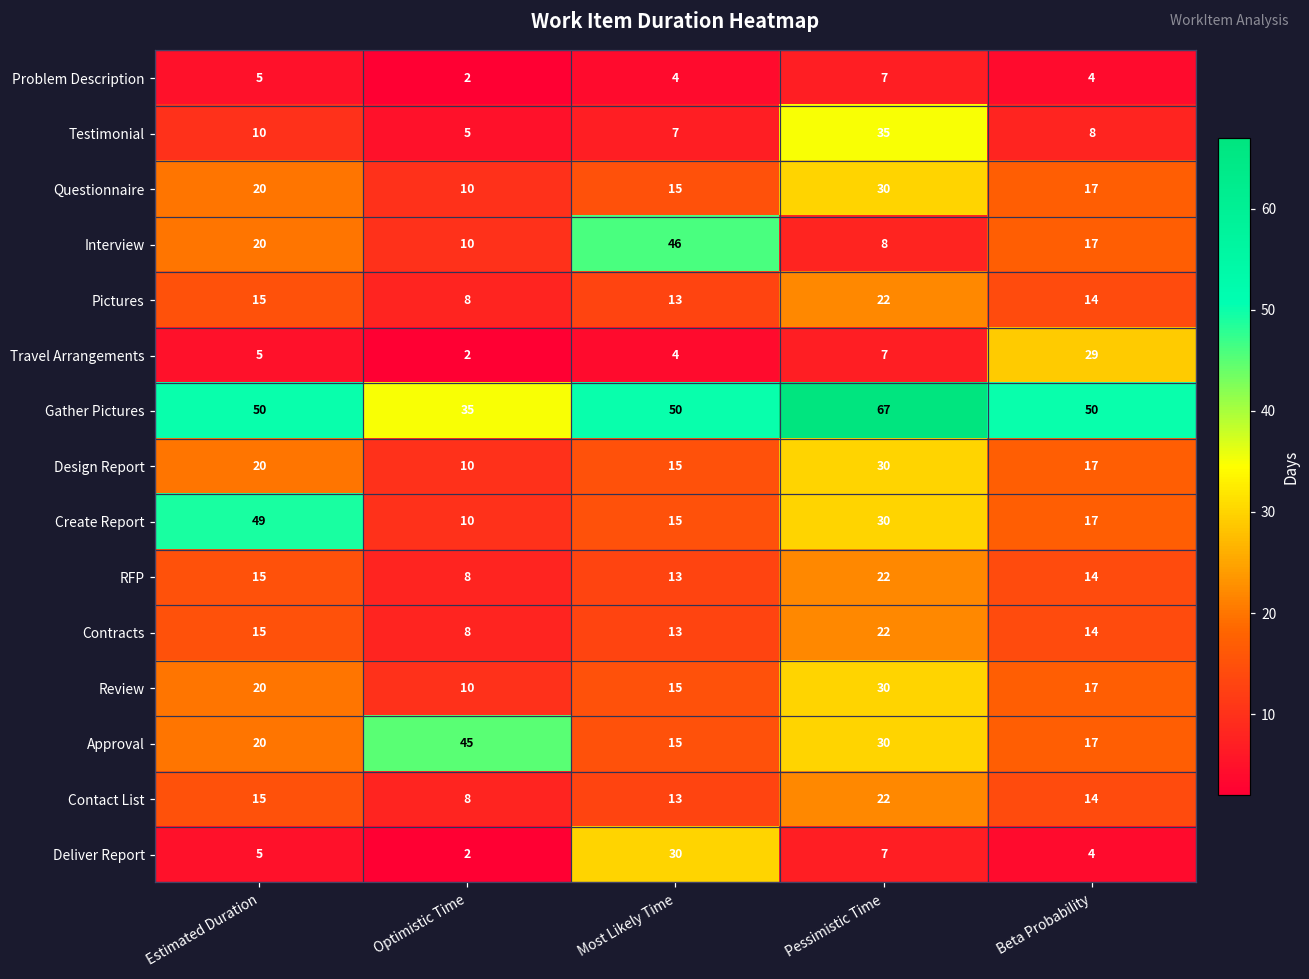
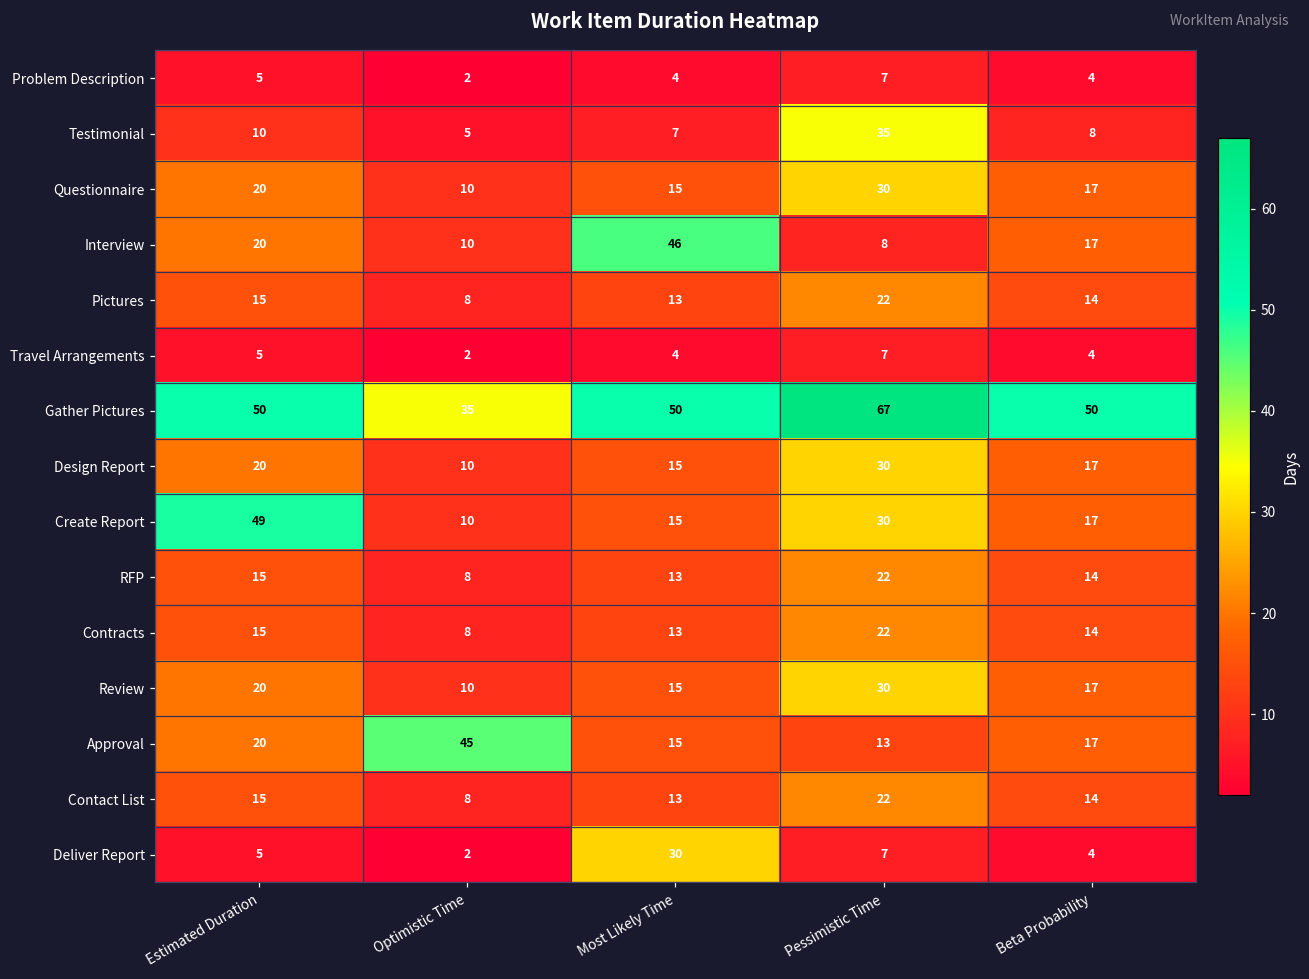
  {
    "Problem Description": {
      "Estimated Duration": 5,
      "Optimistic Time": 2,
      "Most Likely Time": 4,
      "Pessimistic Time": 7,
      "Beta Probability": 4
    },
    "Testimonial": {
      "Estimated Duration": 10,
      "Optimistic Time": 5,
      "Most Likely Time": 7,
      "Pessimistic Time": 35,
      "Beta Probability": 8
    },
    "Questionnaire": {
      "Estimated Duration": 20,
      "Optimistic Time": 10,
      "Most Likely Time": 15,
      "Pessimistic Time": 30,
      "Beta Probability": 17
    },
    "Interview": {
      "Estimated Duration": 20,
      "Optimistic Time": 10,
      "Most Likely Time": 46,
      "Pessimistic Time": 8,
      "Beta Probability": 17
    },
    "Pictures": {
      "Estimated Duration": 15,
      "Optimistic Time": 8,
      "Most Likely Time": 13,
      "Pessimistic Time": 22,
      "Beta Probability": 14
    },
    "Travel Arrangements": {
      "Estimated Duration": 5,
      "Optimistic Time": 2,
      "Most Likely Time": 4,
      "Pessimistic Time": 7,
-     "Beta Probability": 29
+     "Beta Probability": 4
    },
    "Gather Pictures": {
      "Estimated Duration": 50,
      "Optimistic Time": 35,
      "Most Likely Time": 50,
      "Pessimistic Time": 67,
      "Beta Probability": 50
    },
    "Design Report": {
      "Estimated Duration": 20,
      "Optimistic Time": 10,
      "Most Likely Time": 15,
      "Pessimistic Time": 30,
      "Beta Probability": 17
    },
    "Create Report": {
      "Estimated Duration": 49,
      "Optimistic Time": 10,
      "Most Likely Time": 15,
      "Pessimistic Time": 30,
      "Beta Probability": 17
    },
    "RFP": {
      "Estimated Duration": 15,
      "Optimistic Time": 8,
      "Most Likely Time": 13,
      "Pessimistic Time": 22,
      "Beta Probability": 14
    },
    "Contracts": {
      "Estimated Duration": 15,
      "Optimistic Time": 8,
      "Most Likely Time": 13,
      "Pessimistic Time": 22,
      "Beta Probability": 14
    },
    "Review": {
      "Estimated Duration": 20,
      "Optimistic Time": 10,
      "Most Likely Time": 15,
      "Pessimistic Time": 30,
      "Beta Probability": 17
    },
    "Approval": {
      "Estimated Duration": 20,
      "Optimistic Time": 45,
      "Most Likely Time": 15,
-     "Pessimistic Time": 30,
+     "Pessimistic Time": 13,
      "Beta Probability": 17
    },
    "Contact List": {
      "Estimated Duration": 15,
      "Optimistic Time": 8,
      "Most Likely Time": 13,
      "Pessimistic Time": 22,
      "Beta Probability": 14
    },
    "Deliver Report": {
      "Estimated Duration": 5,
      "Optimistic Time": 2,
      "Most Likely Time": 30,
      "Pessimistic Time": 7,
      "Beta Probability": 4
    }
  }
